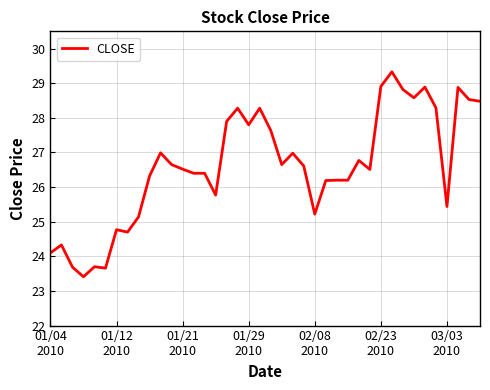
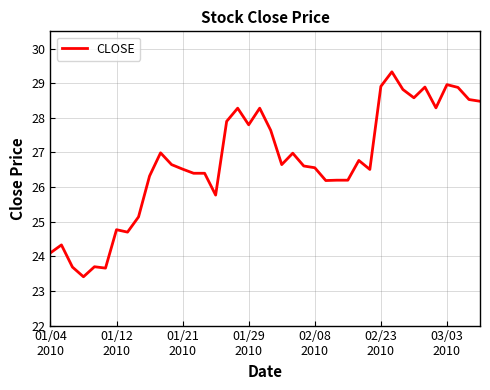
  {
    "01/04 2010": 24.1,
    "01/12 2010": 24.8,
    "01/21 2010": 26.5,
    "01/29 2010": 27.8,
-   "02/08 2010": 25.2,
+   "02/08 2010": 26.6,
    "02/23 2010": 28.9,
-   "03/03 2010": 25.4
+   "03/03 2010": 29.0
  }
